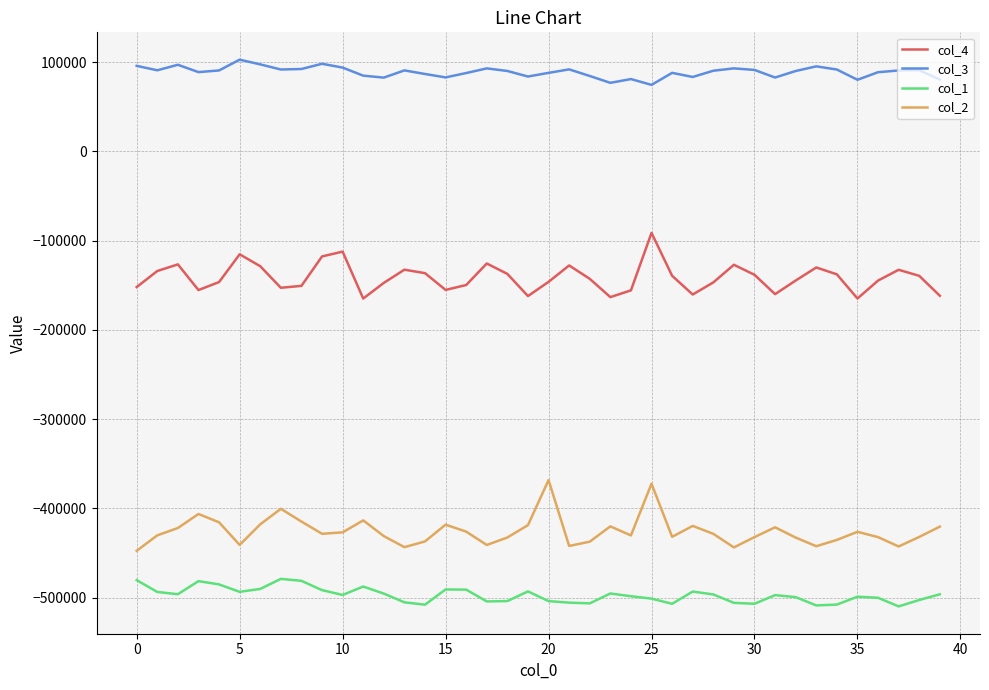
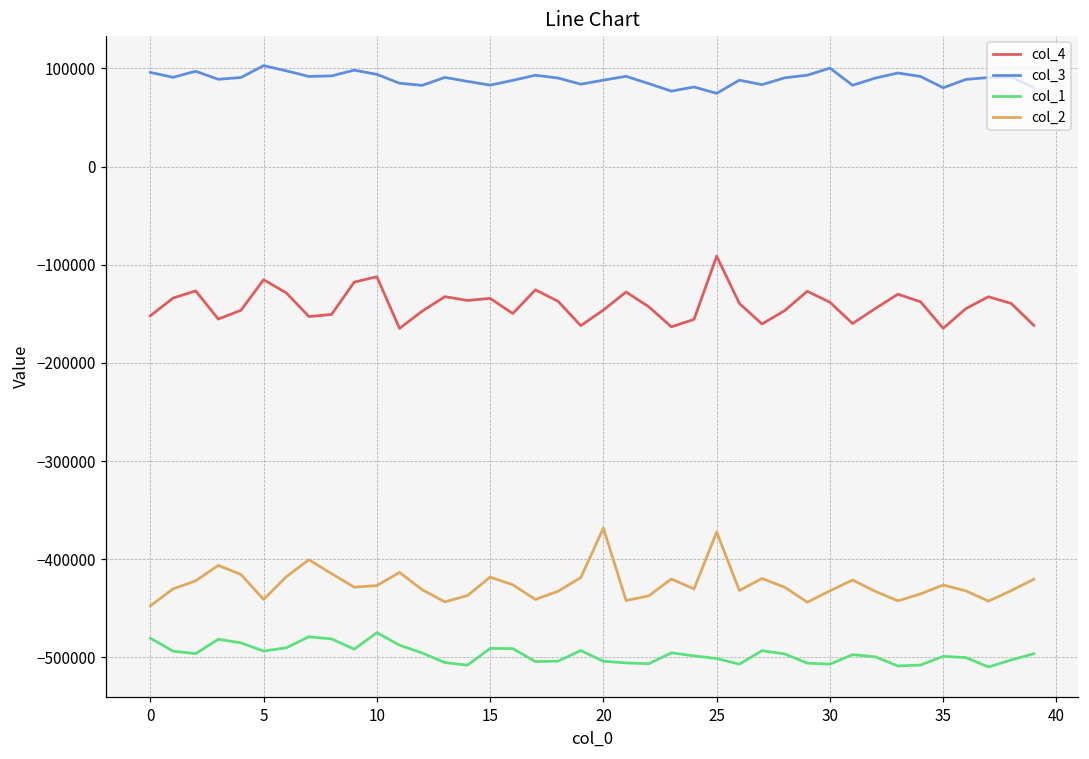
  {
    "col_4": {
      "0": -150000,
      "5": -120000,
      "10": -110000,
-     "15": -160000,
+     "15": -130000,
      "20": -150000,
      "25": -90000,
      "30": -140000,
      "35": -160000
    },
    "col_3": {
      "0": 100000,
      "5": 100000,
      "10": 90000,
      "15": 80000,
      "20": 90000,
      "25": 70000,
-     "30": 90000,
+     "30": 100000,
      "35": 80000
    },
    "col_1": {
      "0": -480000,
      "5": -490000,
-     "10": -500000,
+     "10": -470000,
      "15": -490000,
      "20": -500000,
      "25": -500000,
      "30": -510000,
      "35": -500000
    },
    "col_2": {
      "0": -450000,
      "5": -440000,
      "10": -430000,
      "15": -420000,
      "20": -370000,
      "25": -370000,
      "30": -430000,
      "35": -430000
    }
  }
